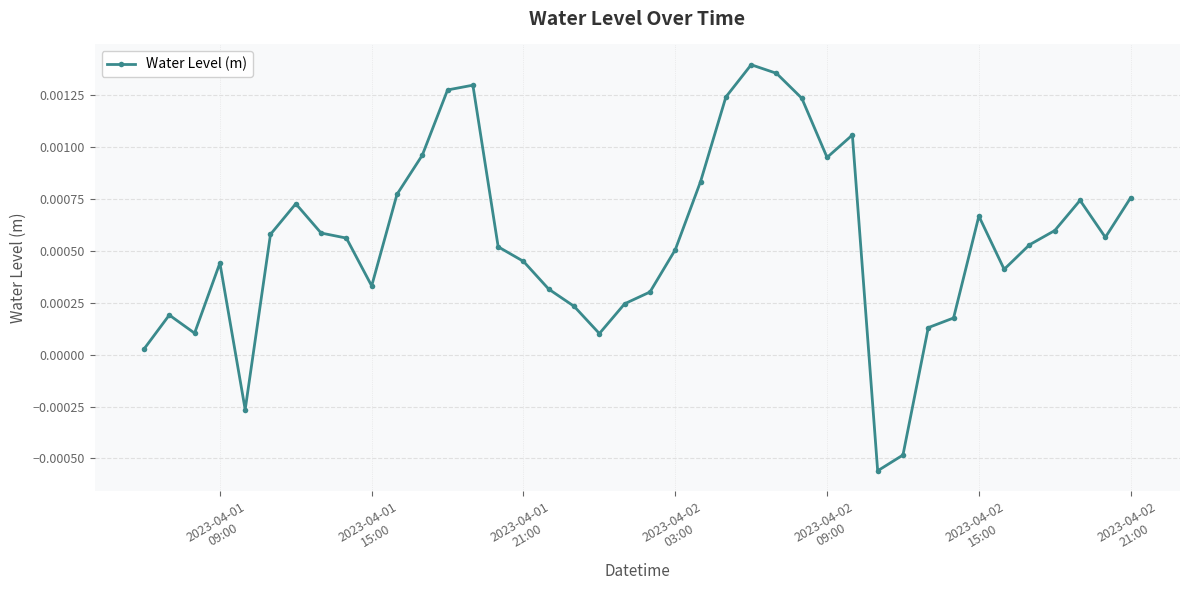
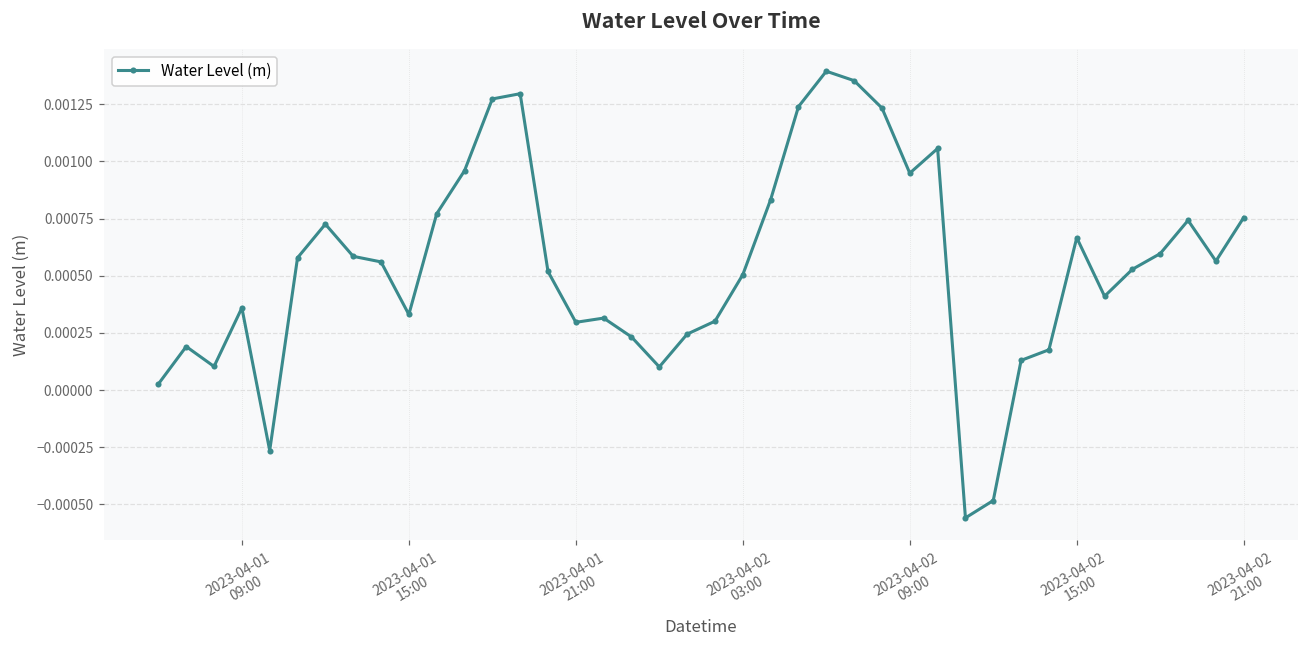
  {
-   "2023-04-01 09:00": 0.00044,
+   "2023-04-01 09:00": 0.00036,
    "2023-04-01 15:00": 0.00033,
-   "2023-04-01 21:00": 0.00045,
+   "2023-04-01 21:00": 0.00030,
    "2023-04-02 03:00": 0.00050,
    "2023-04-02 09:00": 0.00095,
    "2023-04-02 15:00": 0.00067,
    "2023-04-02 21:00": 0.00075
  }
